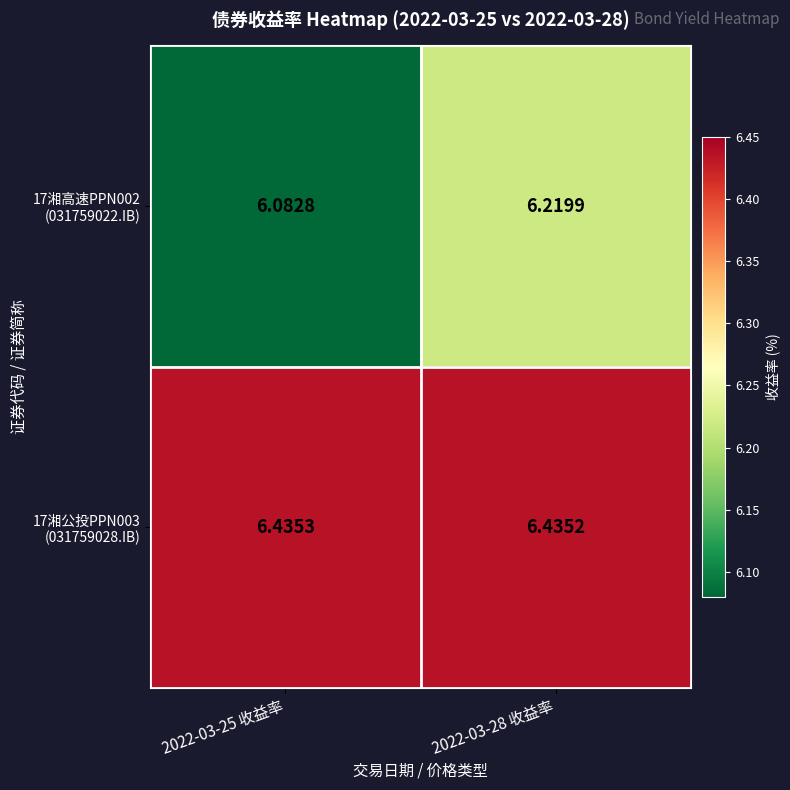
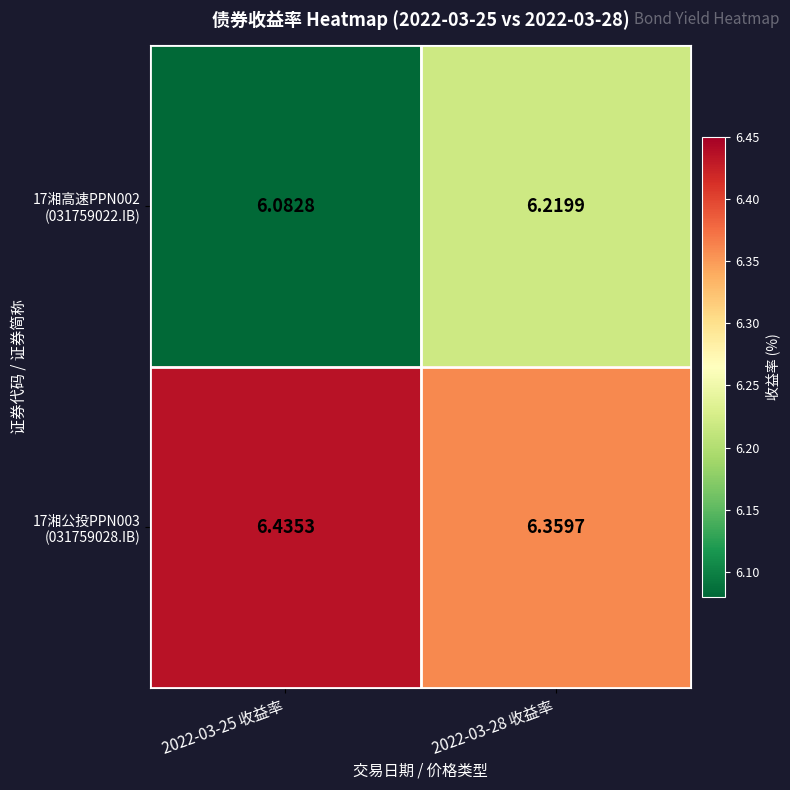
  {
    "17湘高速PPN002 (031759022.IB)": {
      "2022-03-25 收益率": 6.0828,
      "2022-03-28 收益率": 6.2199
    },
    "17湘公投PPN003 (031759028.IB)": {
      "2022-03-25 收益率": 6.4353,
-     "2022-03-28 收益率": 6.4352
+     "2022-03-28 收益率": 6.3597
    }
  }
